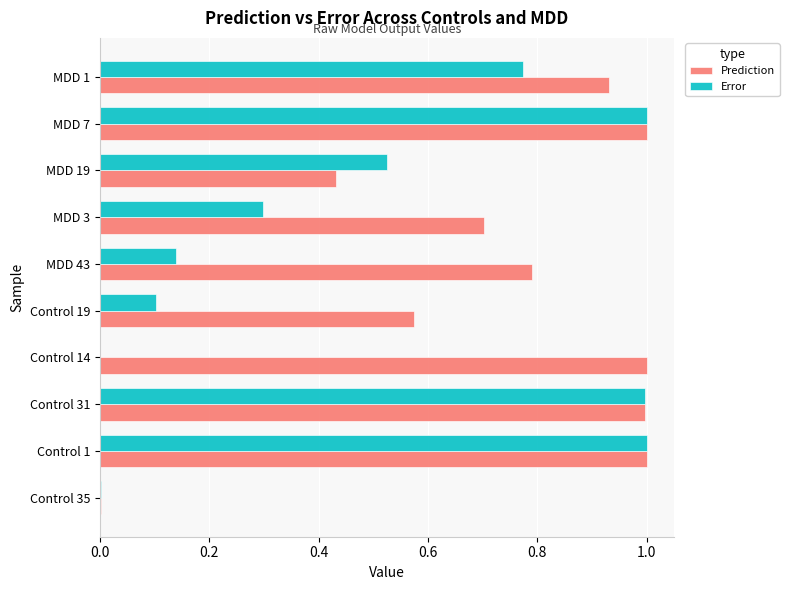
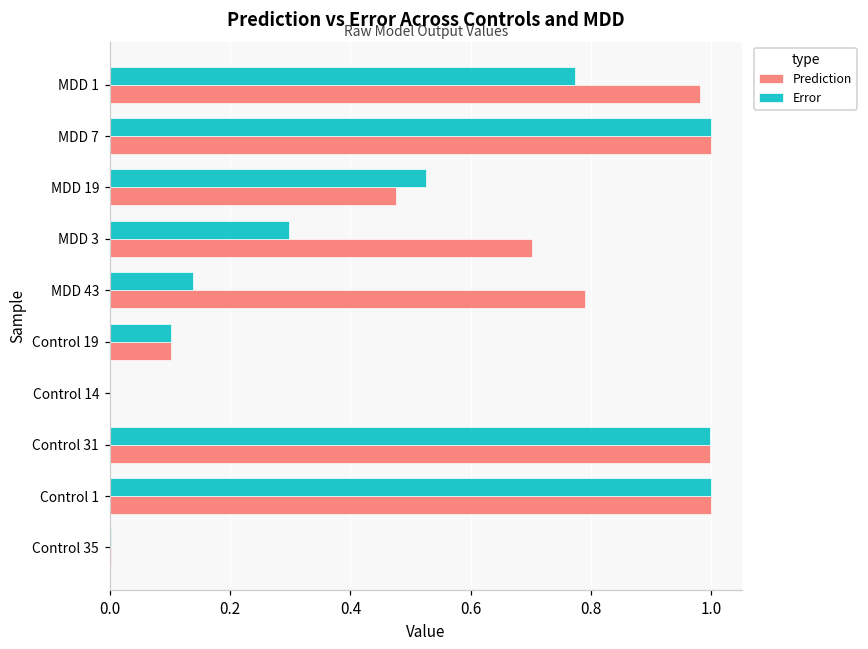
  {
    "Prediction": {
-     "MDD 1": 0.93,
+     "MDD 1": 0.98,
      "MDD 7": 1.00,
-     "MDD 19": 0.43,
+     "MDD 19": 0.47,
      "MDD 3": 0.70,
      "MDD 43": 0.79,
-     "Control 19": 0.58,
-     "Control 14": 1,
+     "Control 19": 0.10,
+     "Control 14": 0,
      "Control 31": 1.00,
      "Control 1": 1.00
    },
    "Error": {
      "MDD 1": 0.77,
      "MDD 7": 1.00,
      "MDD 19": 0.53,
      "MDD 3": 0.30,
      "MDD 43": 0.14,
      "Control 19": 0.10,
      "Control 31": 1.00,
      "Control 1": 1.00
    }
  }
